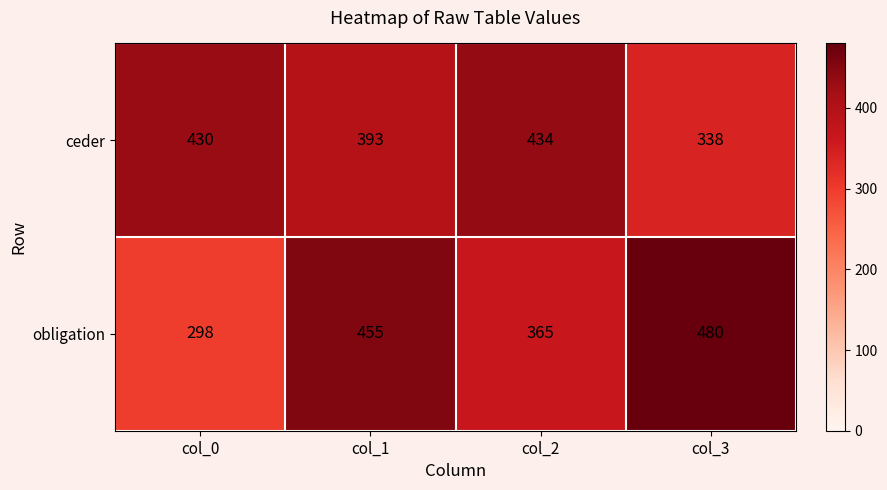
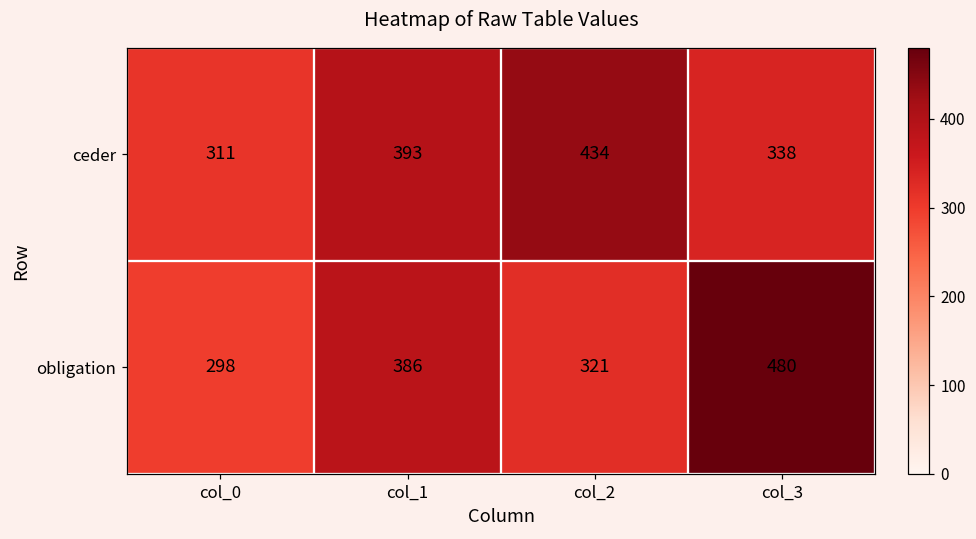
  {
    "ceder": {
-     "col_0": 430,
+     "col_0": 311,
      "col_1": 393,
      "col_2": 434,
      "col_3": 338
    },
    "obligation": {
      "col_0": 298,
-     "col_1": 455,
-     "col_2": 365,
+     "col_1": 386,
+     "col_2": 321,
      "col_3": 480
    }
  }
